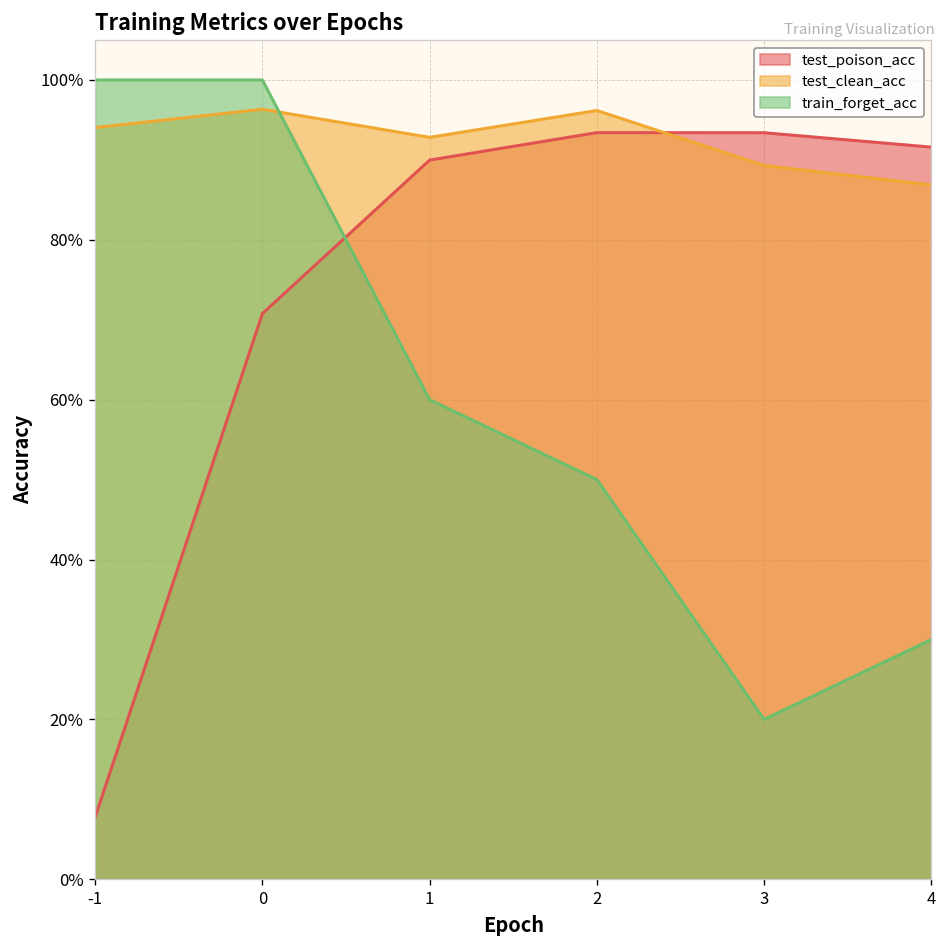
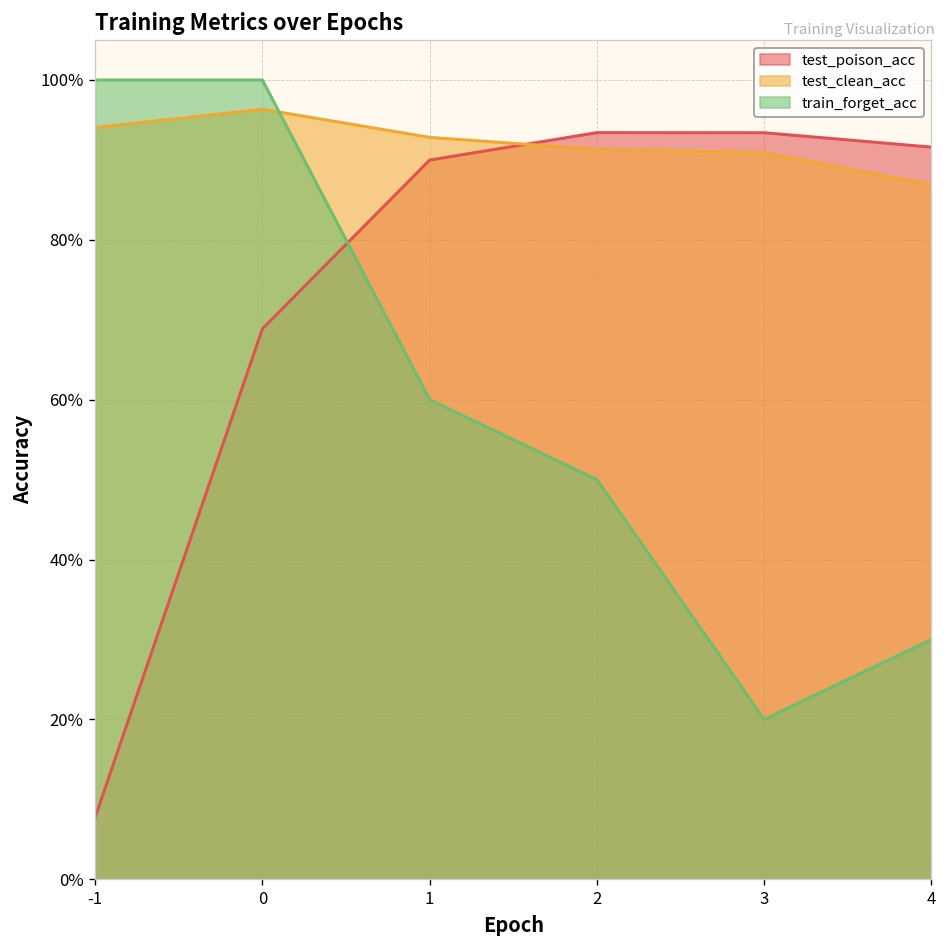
  {
    "test_poison_acc": {
      "-1": "8%",
-     "0": "71%",
+     "0": "69%",
      "1": "90%",
      "2": "93%",
      "3": "93%",
      "4": "92%"
    },
    "test_clean_acc": {
      "-1": "94%",
      "0": "96%",
      "1": "93%",
-     "2": "96%",
-     "3": "89%",
+     "2": "91%",
+     "3": "91%",
      "4": "87%"
    },
    "train_forget_acc": {
      "-1": "100%",
      "0": "100%",
      "1": "60%",
      "2": "50%",
      "3": "20%",
      "4": "30%"
    }
  }
